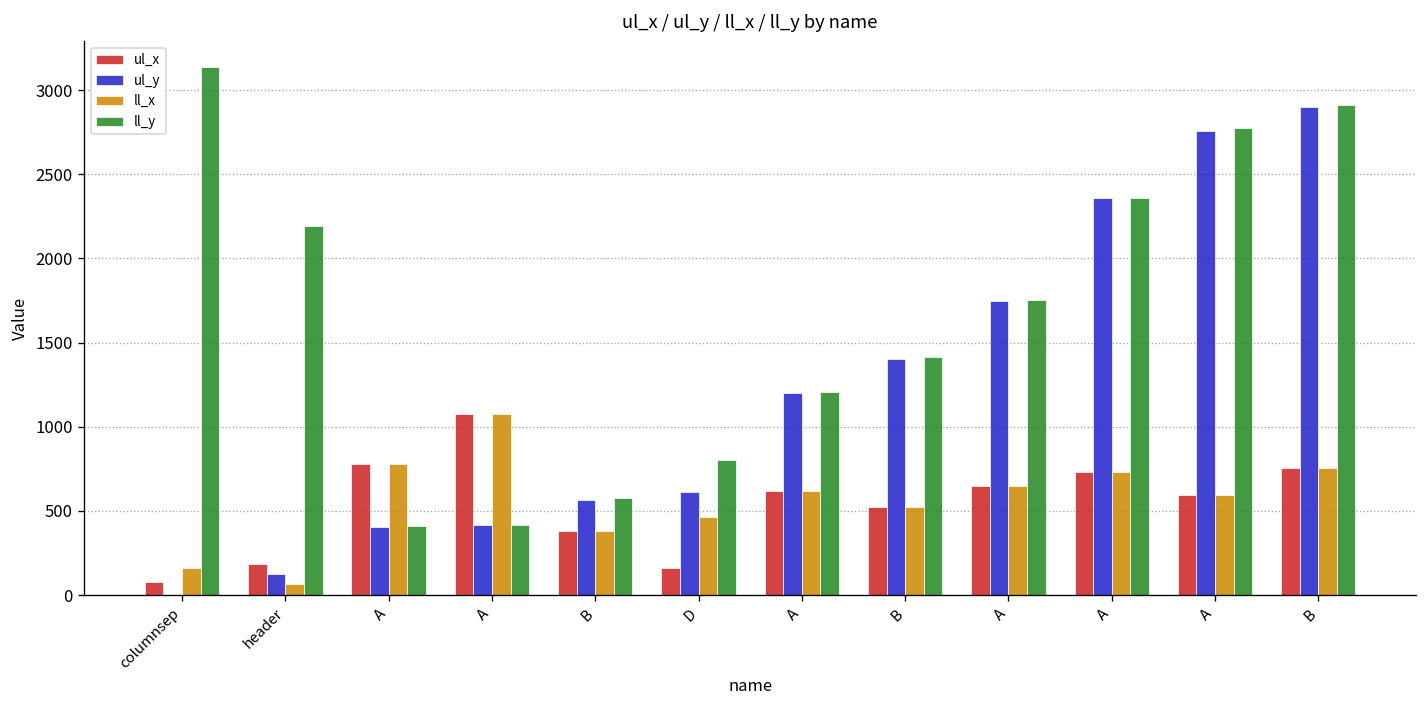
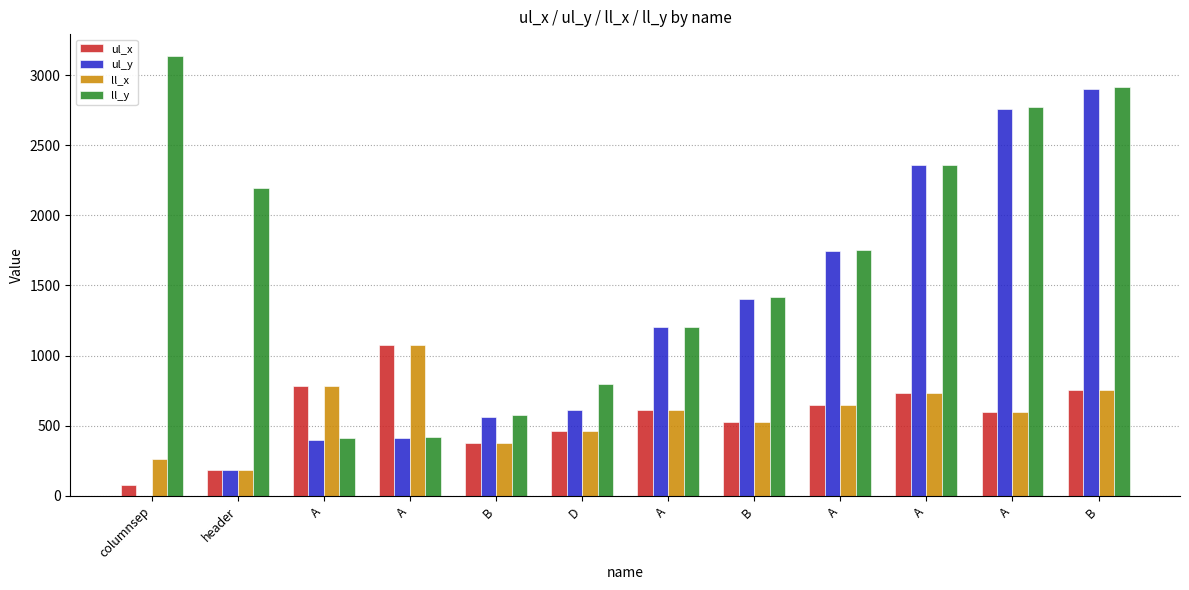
  {
    "ul_x": {
      "columnsep": 80,
      "header": 180,
-     "D": 160
+     "D": 460
    },
    "ul_y": {
      "columnsep": 0,
-     "header": 120,
+     "header": 180,
      "D": 610
    },
    "ll_x": {
-     "columnsep": 160,
-     "header": 70,
+     "columnsep": 270,
+     "header": 180,
      "D": 460
    },
    "ll_y": {
      "columnsep": 3140,
      "header": 2190,
      "D": 800
    }
  }
